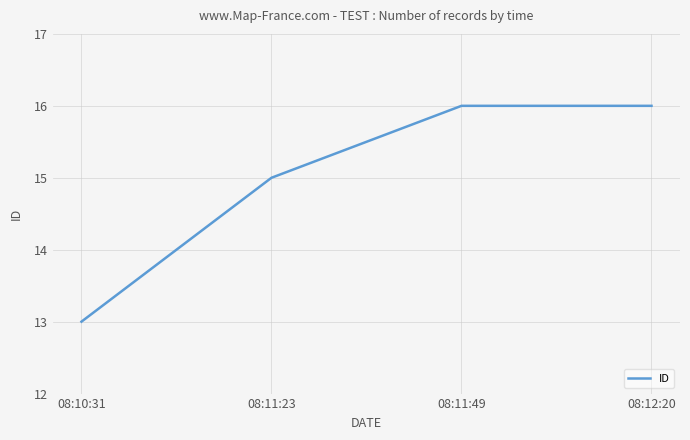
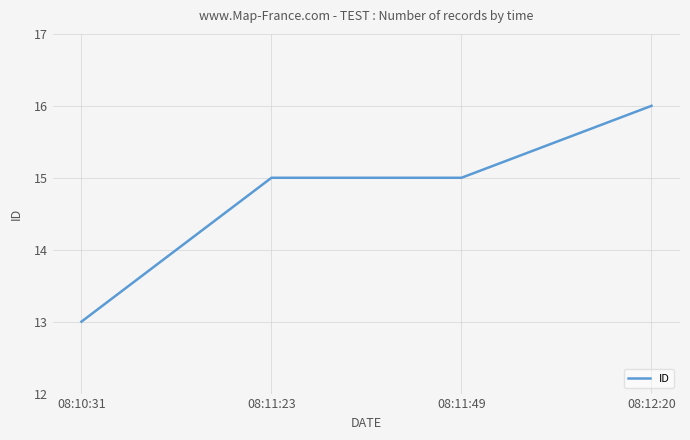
  {
    "08:10:31": 13,
    "08:11:23": 15,
-   "08:11:49": 16,
+   "08:11:49": 15,
    "08:12:20": 16
  }
